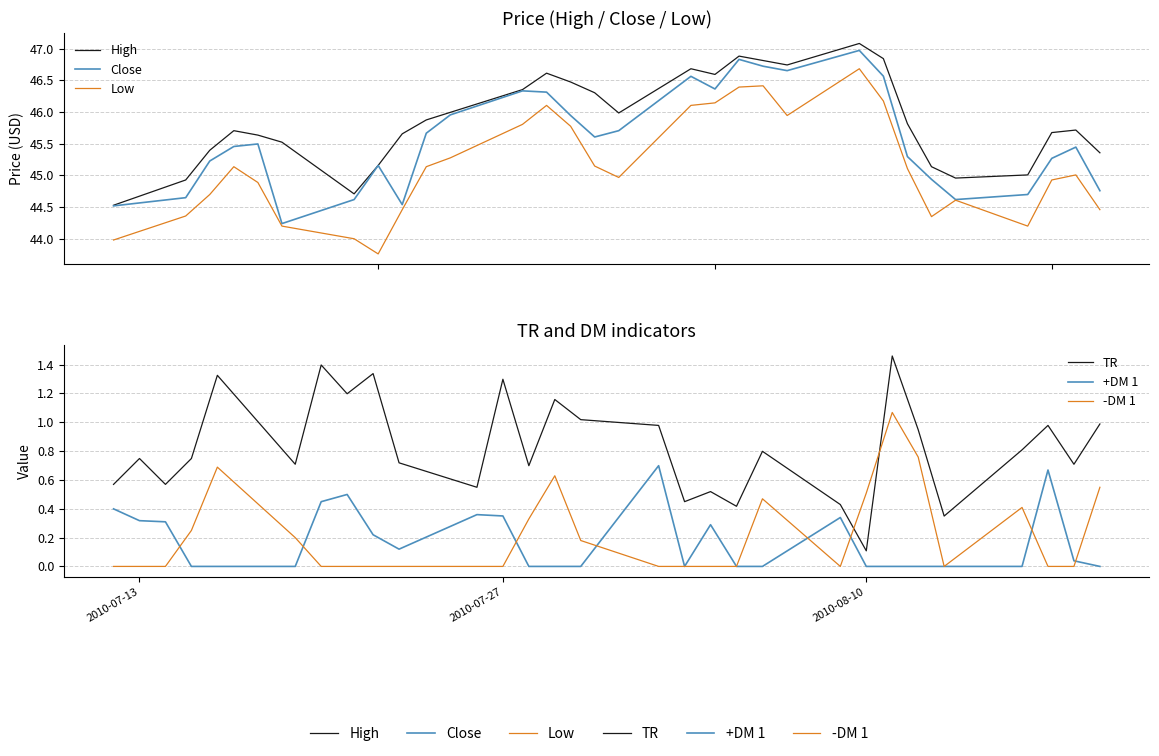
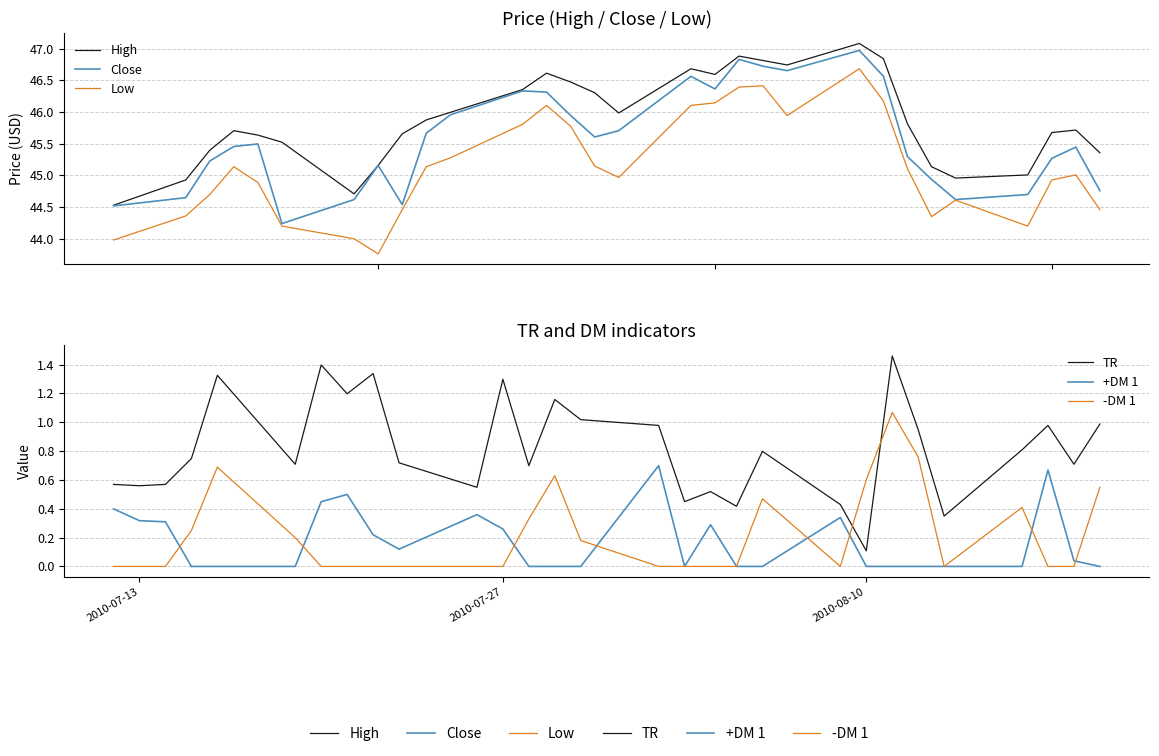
  {
    "TR and DM indicators": {
      "TR": {
-       "2010-07-13": 0.75,
+       "2010-07-13": 0.56,
        "2010-07-27": 1.30,
        "2010-08-10": 0.11
      },
      "+DM 1": {
        "2010-07-13": 0.32,
-       "2010-07-27": 0.35,
+       "2010-07-27": 0.26,
        "2010-08-10": 0.00
      },
      "-DM 1": {
        "2010-07-13": 0.00,
        "2010-07-27": 0.00,
-       "2010-08-10": 0.51
+       "2010-08-10": 0.60
      }
    }
  }
